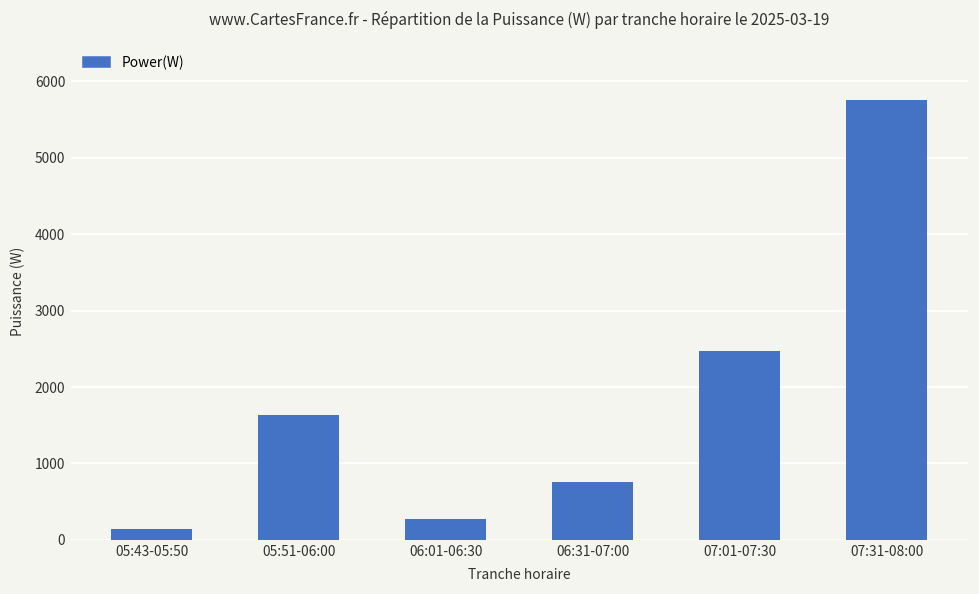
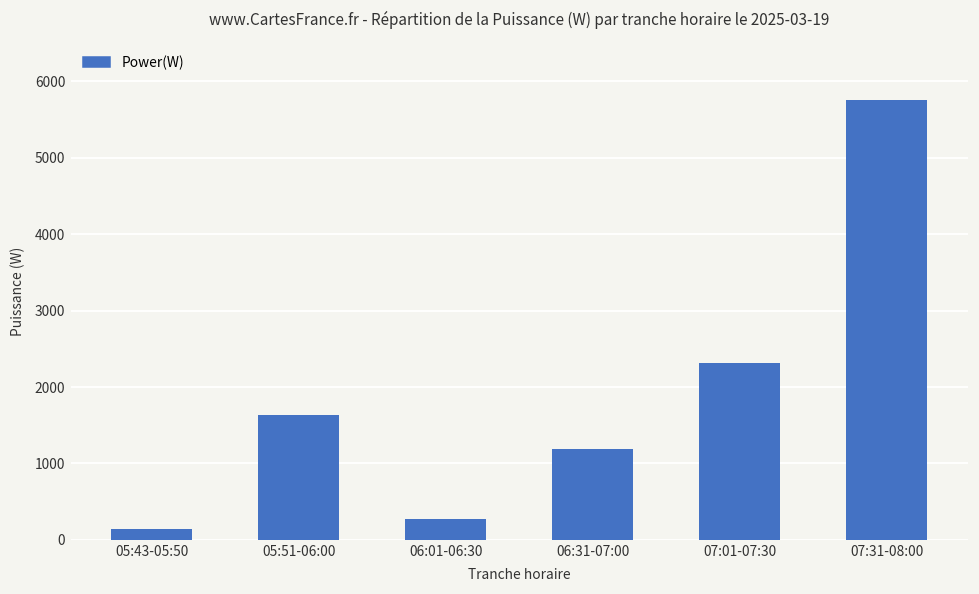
  {
    "05:43-05:50": 100,
    "05:51-06:00": 1600,
    "06:01-06:30": 300,
-   "06:31-07:00": 800,
-   "07:01-07:30": 2500,
+   "06:31-07:00": 1200,
+   "07:01-07:30": 2300,
    "07:31-08:00": 5800
  }
